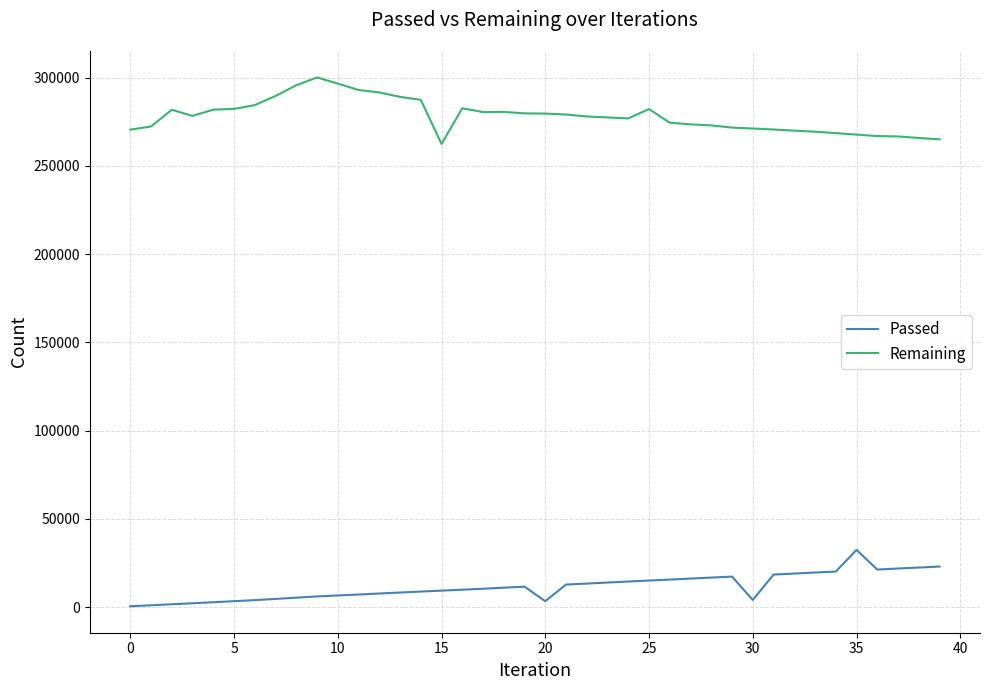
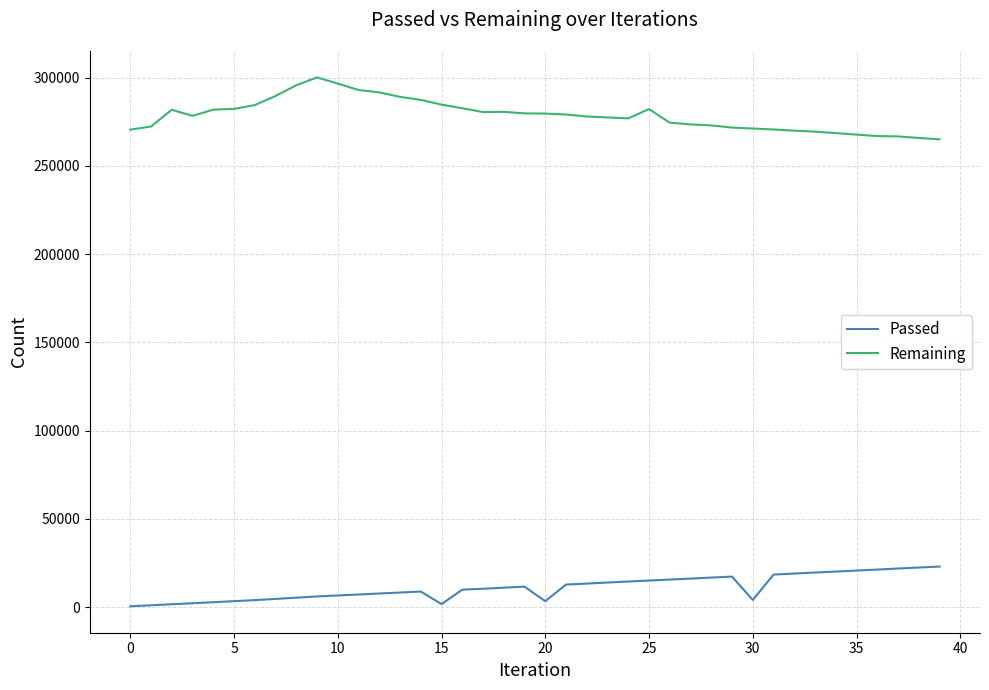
  {
    "Passed": {
      "0": 1000,
      "5": 3000,
      "10": 7000,
-     "15": 9000,
+     "15": 2000,
      "20": 3000,
      "25": 15000,
      "30": 4000,
-     "35": 32000
+     "35": 21000
    },
    "Remaining": {
      "0": 271000,
      "5": 282000,
      "10": 297000,
-     "15": 262000,
+     "15": 285000,
      "20": 280000,
      "25": 282000,
      "30": 271000,
      "35": 268000
    }
  }
